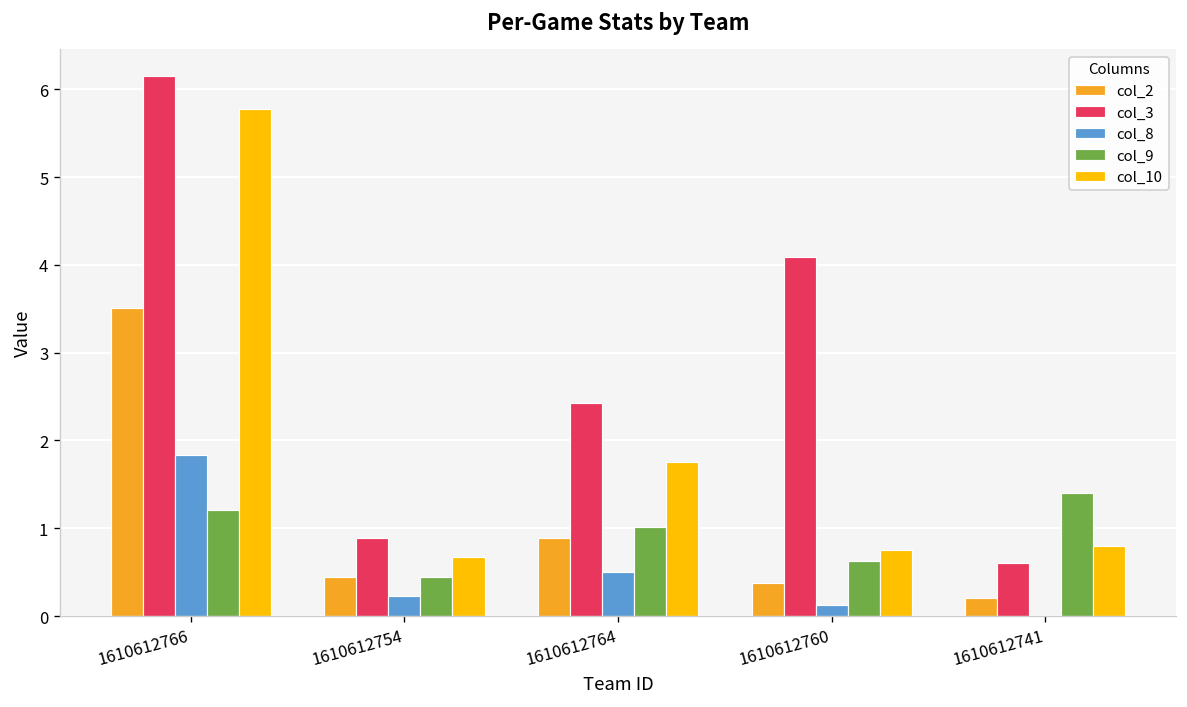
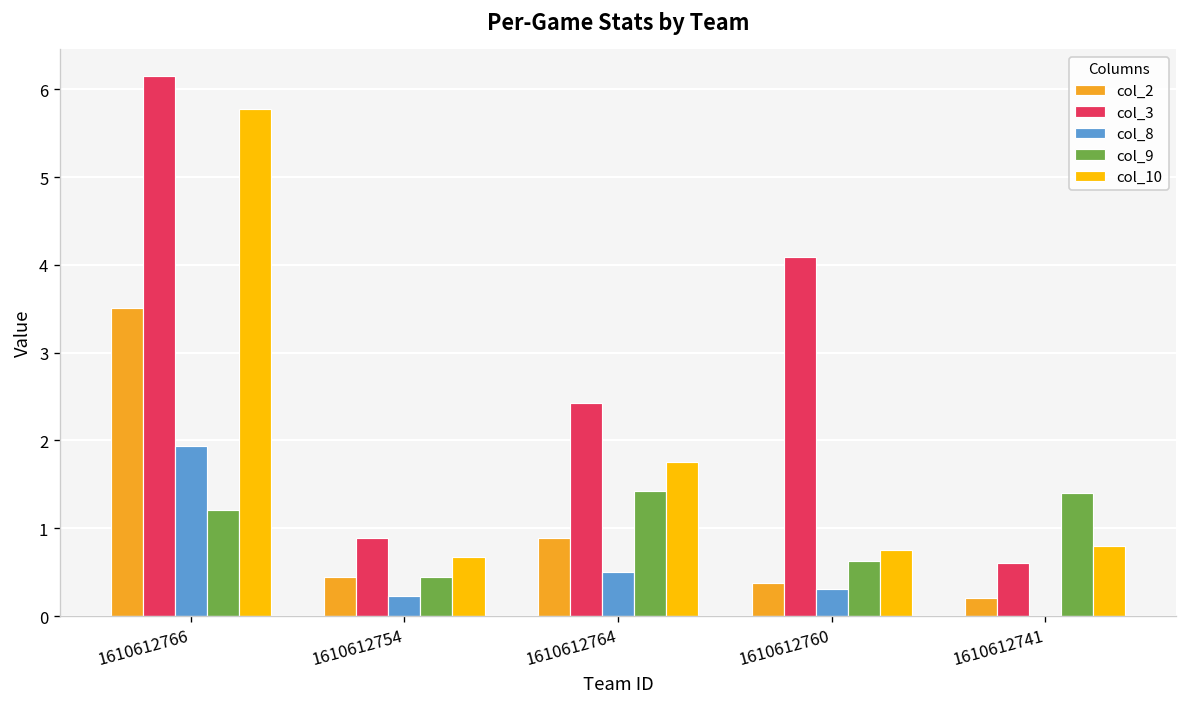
  {
    "col_3": {
      "1610612766": 6.2,
      "1610612754": 0.9,
      "1610612764": 2.4,
      "1610612760": 4.1,
      "1610612741": 0.6
    },
    "col_8": {
-     "1610612766": 1.8,
+     "1610612766": 1.9,
      "1610612754": 0.2,
      "1610612764": 0.5,
-     "1610612760": 0.1,
+     "1610612760": 0.3,
      "1610612741": 0.0
    },
    "col_9": {
      "1610612766": 1.2,
      "1610612754": 0.4,
-     "1610612764": 1.0,
+     "1610612764": 1.4,
      "1610612760": 0.6,
      "1610612741": 1.4
    }
  }
